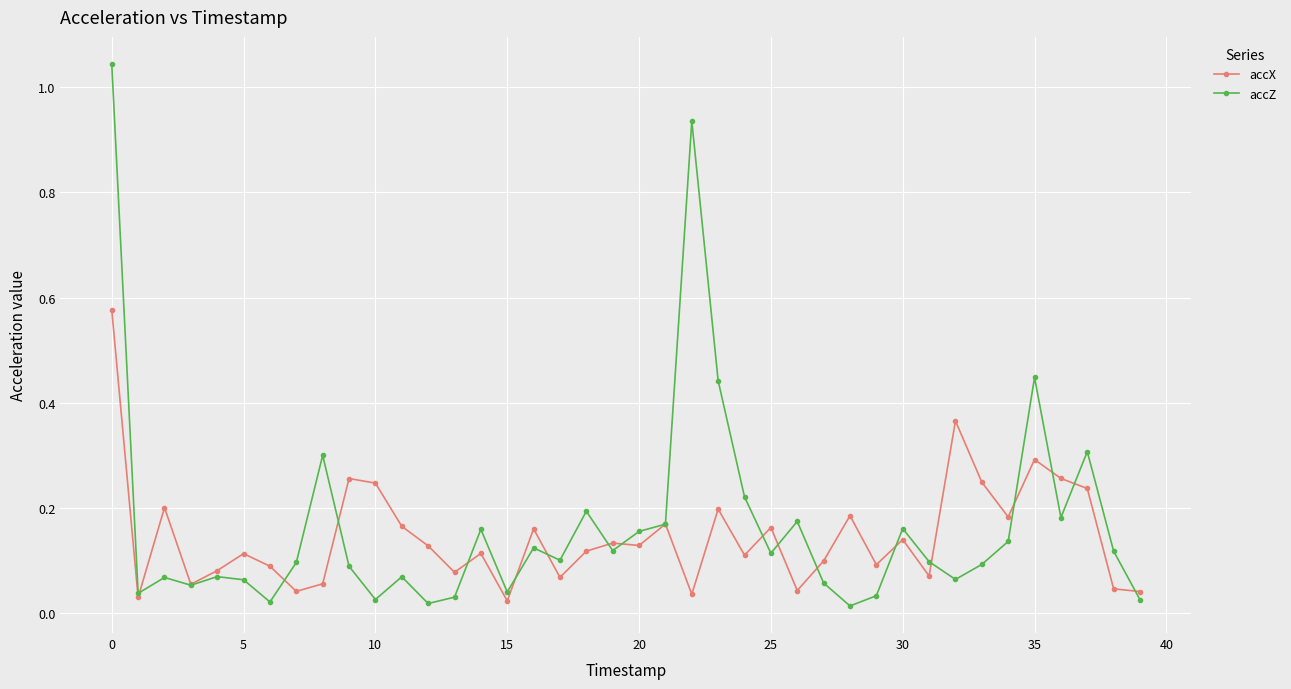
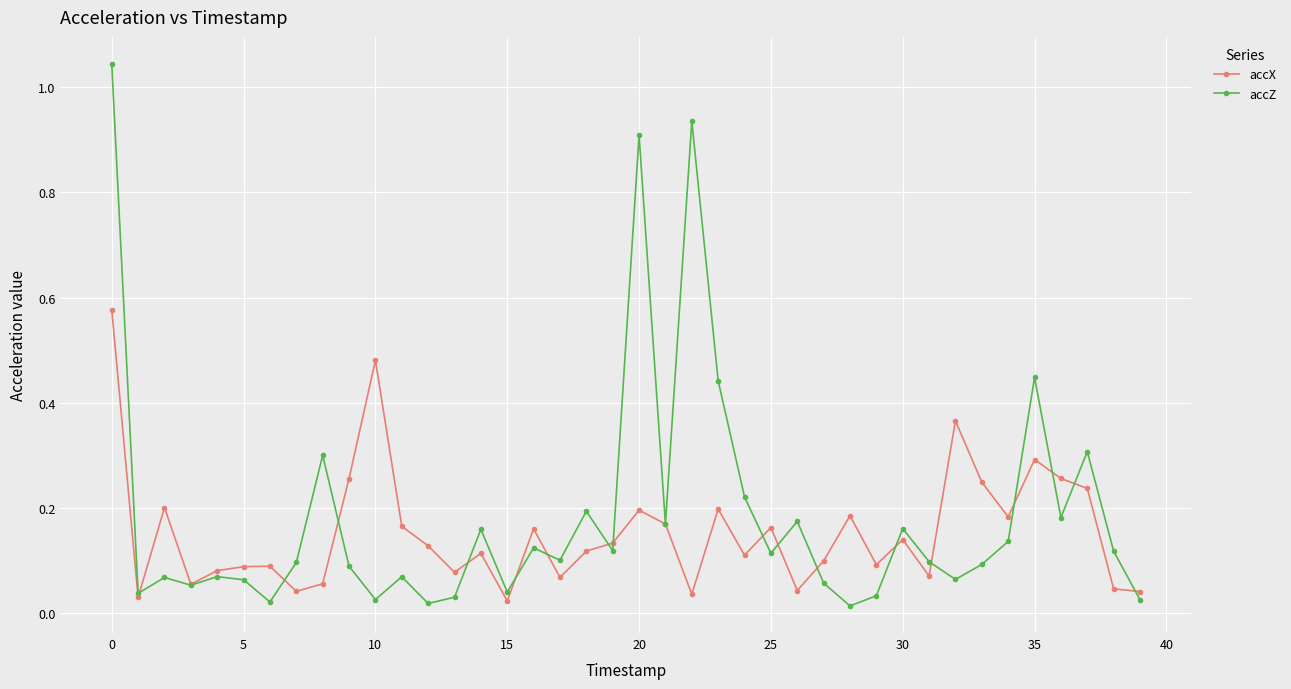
  {
    "accX": {
      "0": 0.58,
-     "5": 0.11,
-     "10": 0.25,
+     "5": 0.09,
+     "10": 0.48,
      "15": 0.02,
-     "20": 0.13,
+     "20": 0.20,
      "25": 0.16,
      "30": 0.14,
      "35": 0.29
    },
    "accZ": {
      "0": 1.04,
      "5": 0.06,
      "10": 0.03,
      "15": 0.04,
-     "20": 0.16,
+     "20": 0.91,
      "25": 0.11,
      "30": 0.16,
      "35": 0.45
    }
  }
